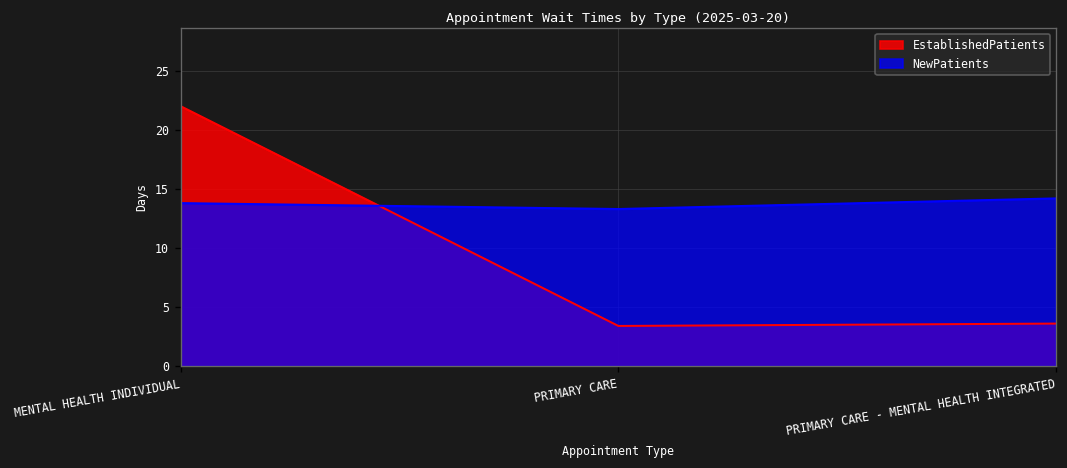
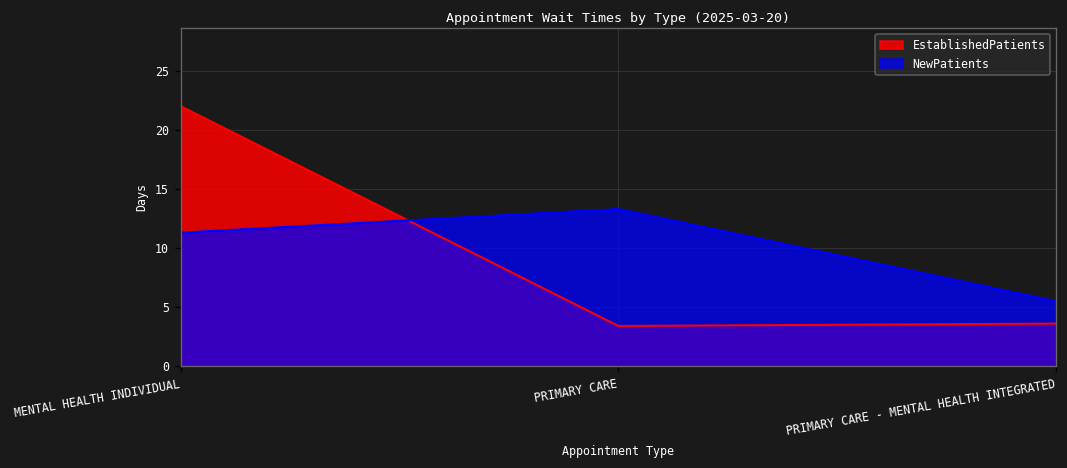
  {
    "EstablishedPatients": {
      "MENTAL HEALTH INDIVIDUAL": 22,
      "PRIMARY CARE": 3,
      "PRIMARY CARE - MENTAL HEALTH INTEGRATED": 4
    },
    "NewPatients": {
-     "MENTAL HEALTH INDIVIDUAL": 14,
+     "MENTAL HEALTH INDIVIDUAL": 11,
      "PRIMARY CARE": 13,
-     "PRIMARY CARE - MENTAL HEALTH INTEGRATED": 14
+     "PRIMARY CARE - MENTAL HEALTH INTEGRATED": 6
    }
  }
